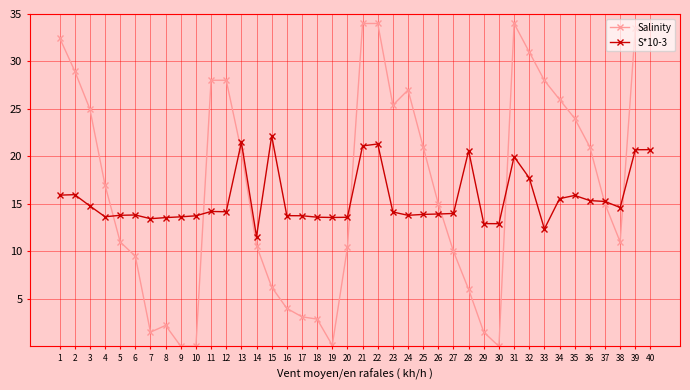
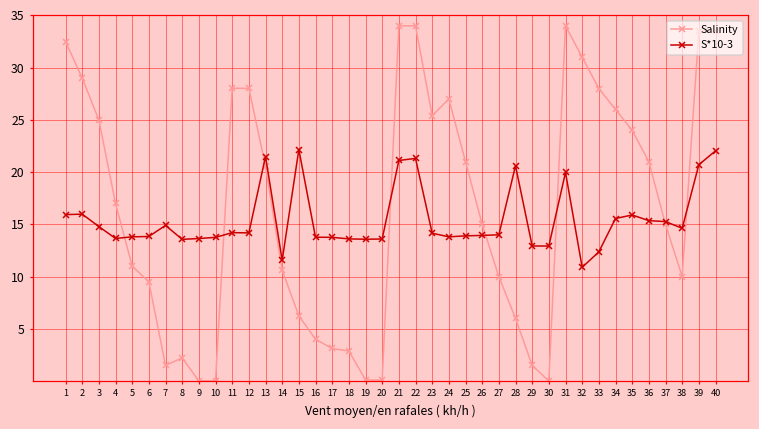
  {
    "Salinity": {
      "1": 33,
      "2": 29,
      "3": 25,
      "4": 17,
      "5": 11,
      "6": 10,
      "7": 2,
      "8": 2,
      "9": 0,
      "10": 0,
      "11": 28,
      "12": 28,
      "13": 21,
      "14": 11,
      "15": 6,
      "16": 4,
      "17": 3,
      "18": 3,
      "19": 0,
-     "20": 10,
+     "20": 0,
      "21": 34,
      "22": 34,
      "23": 25,
      "24": 27,
      "25": 21,
      "26": 15,
      "27": 10,
      "28": 6,
      "29": 2,
      "30": 0,
      "31": 34,
      "32": 31,
      "33": 28,
      "34": 26,
      "35": 24,
      "36": 21,
-     "38": 11
+     "38": 10
    },
    "S*10-3": {
      "1": 16,
      "2": 16,
      "3": 15,
      "4": 14,
      "5": 14,
      "6": 14,
-     "7": 13,
+     "7": 15,
      "8": 14,
      "9": 14,
      "10": 14,
      "11": 14,
      "12": 14,
      "13": 21,
      "14": 12,
      "15": 22,
      "16": 14,
      "17": 14,
      "18": 14,
      "19": 14,
      "20": 14,
      "21": 21,
      "22": 21,
      "23": 14,
      "24": 14,
      "25": 14,
      "26": 14,
      "27": 14,
      "28": 21,
      "29": 13,
      "30": 13,
      "31": 20,
-     "32": 18,
+     "32": 11,
      "33": 12,
      "34": 16,
      "35": 16,
      "36": 15,
      "38": 15,
      "39": 21,
-     "40": 21
+     "40": 22
    }
  }
